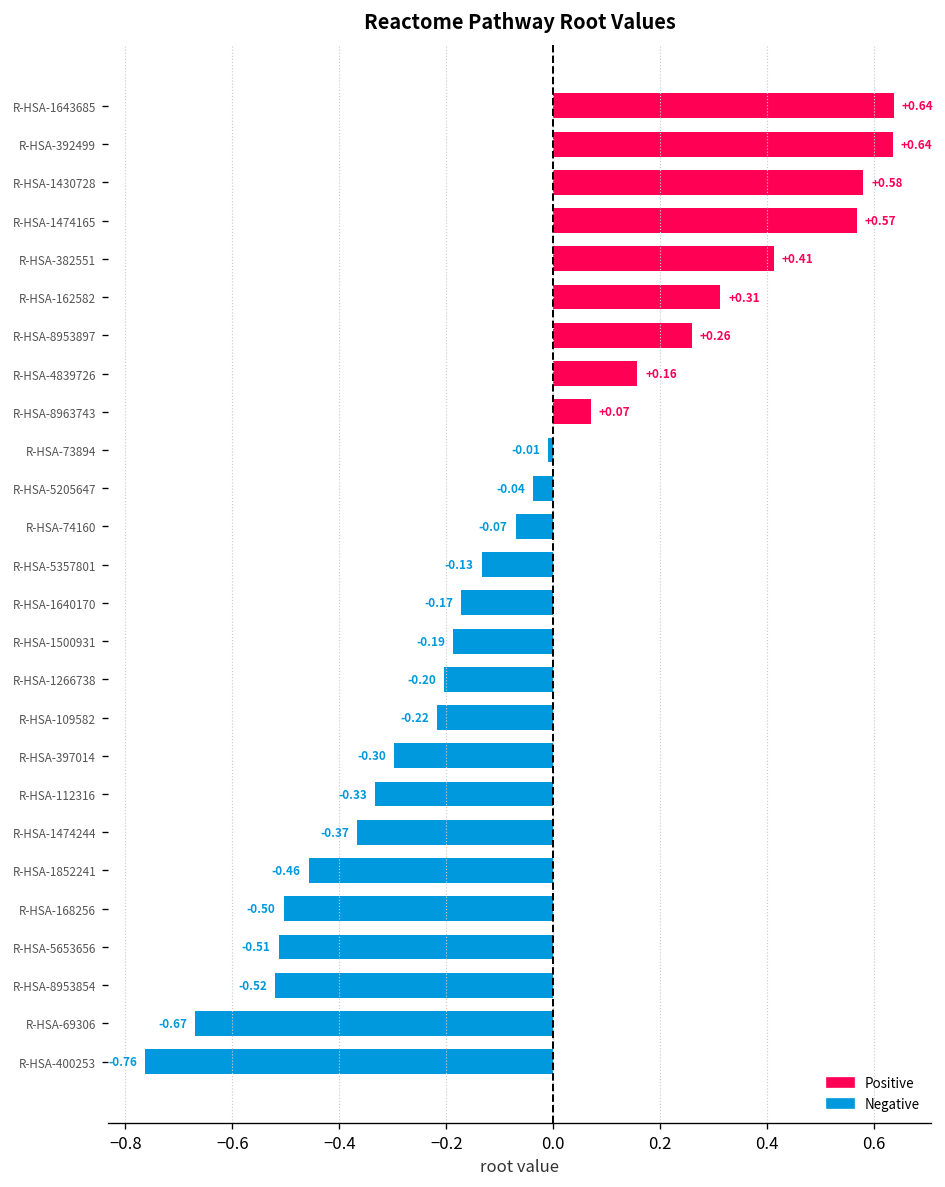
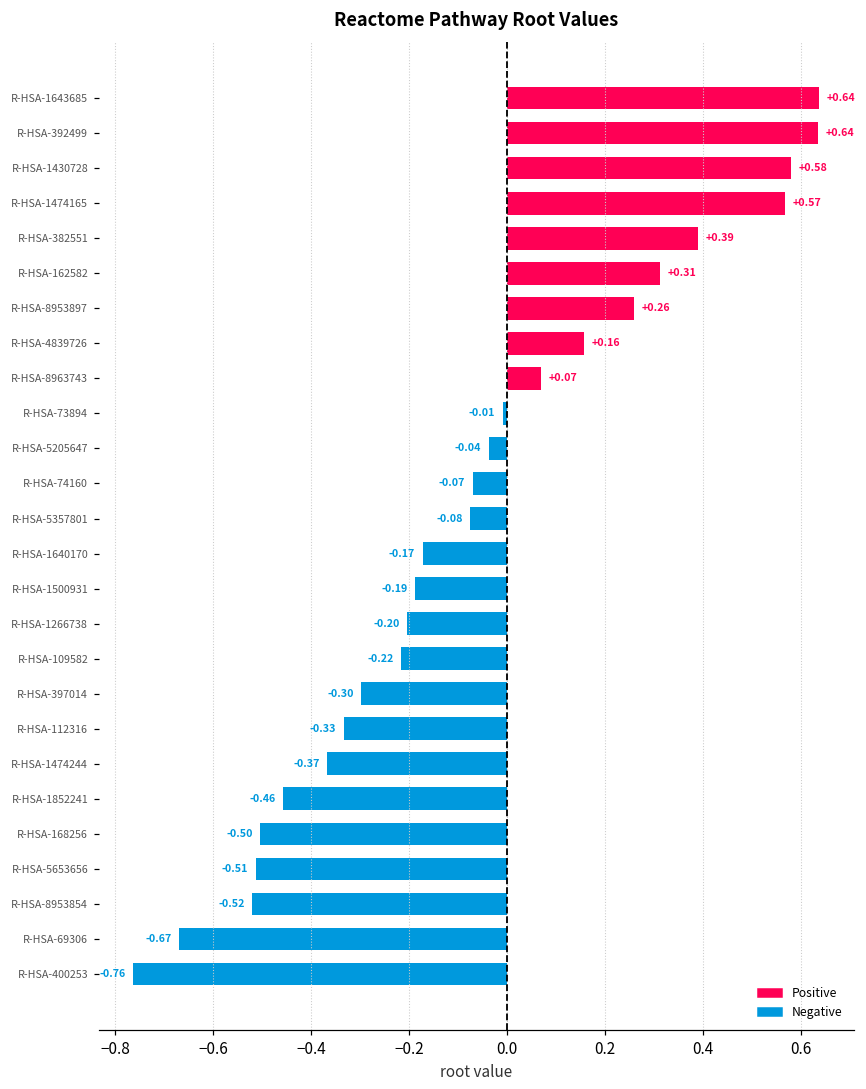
  {
    "R-HSA-1643685": "+0.64",
    "R-HSA-392499": "+0.64",
    "R-HSA-1430728": "+0.58",
    "R-HSA-1474165": "+0.57",
-   "R-HSA-382551": "+0.41",
+   "R-HSA-382551": "+0.39",
    "R-HSA-162582": "+0.31",
    "R-HSA-8953897": "+0.26",
    "R-HSA-4839726": "+0.16",
    "R-HSA-8963743": "+0.07",
    "R-HSA-73894": "-0.01",
    "R-HSA-5205647": "-0.04",
    "R-HSA-74160": "-0.07",
-   "R-HSA-5357801": "-0.13",
+   "R-HSA-5357801": "-0.08",
    "R-HSA-1640170": "-0.17",
    "R-HSA-1500931": "-0.19",
    "R-HSA-1266738": "-0.20",
    "R-HSA-109582": "-0.22",
    "R-HSA-397014": "-0.30",
    "R-HSA-112316": "-0.33",
    "R-HSA-1474244": "-0.37",
    "R-HSA-1852241": "-0.46",
    "R-HSA-168256": "-0.50",
    "R-HSA-5653656": "-0.51",
    "R-HSA-8953854": "-0.52",
    "R-HSA-69306": "-0.67",
    "R-HSA-400253": "-0.76"
  }
